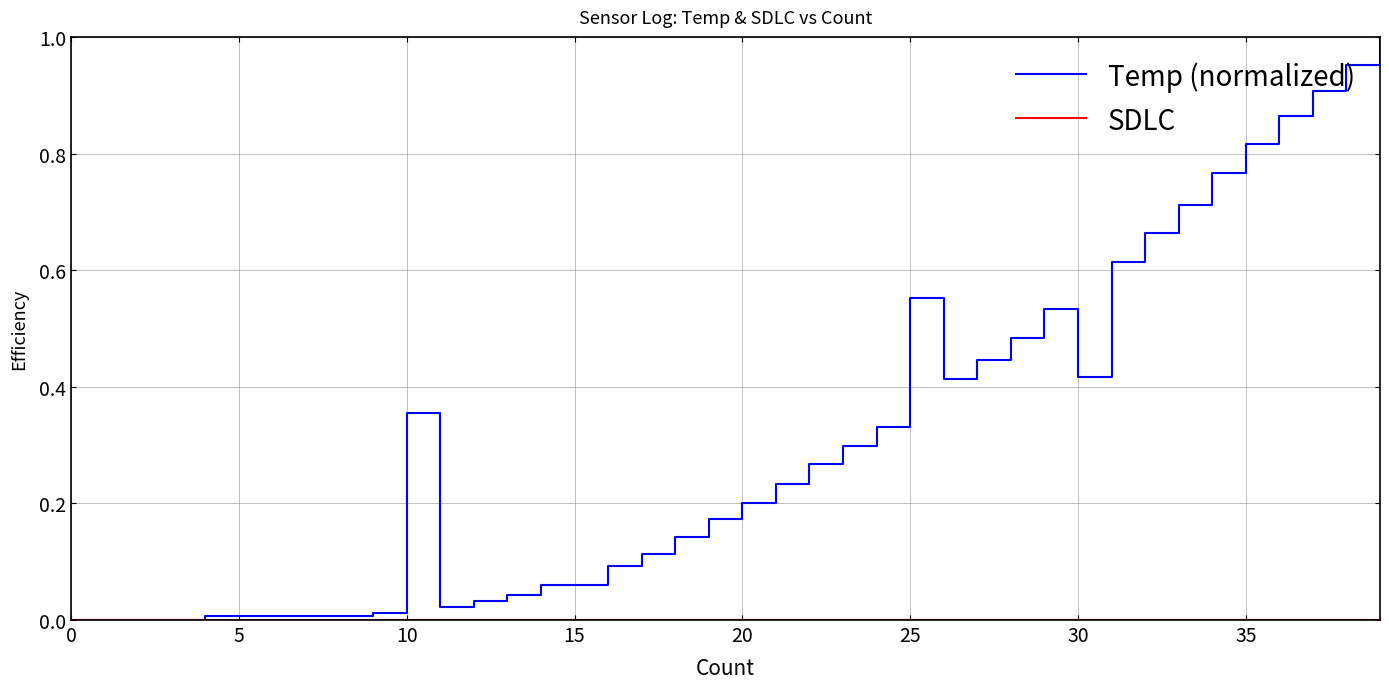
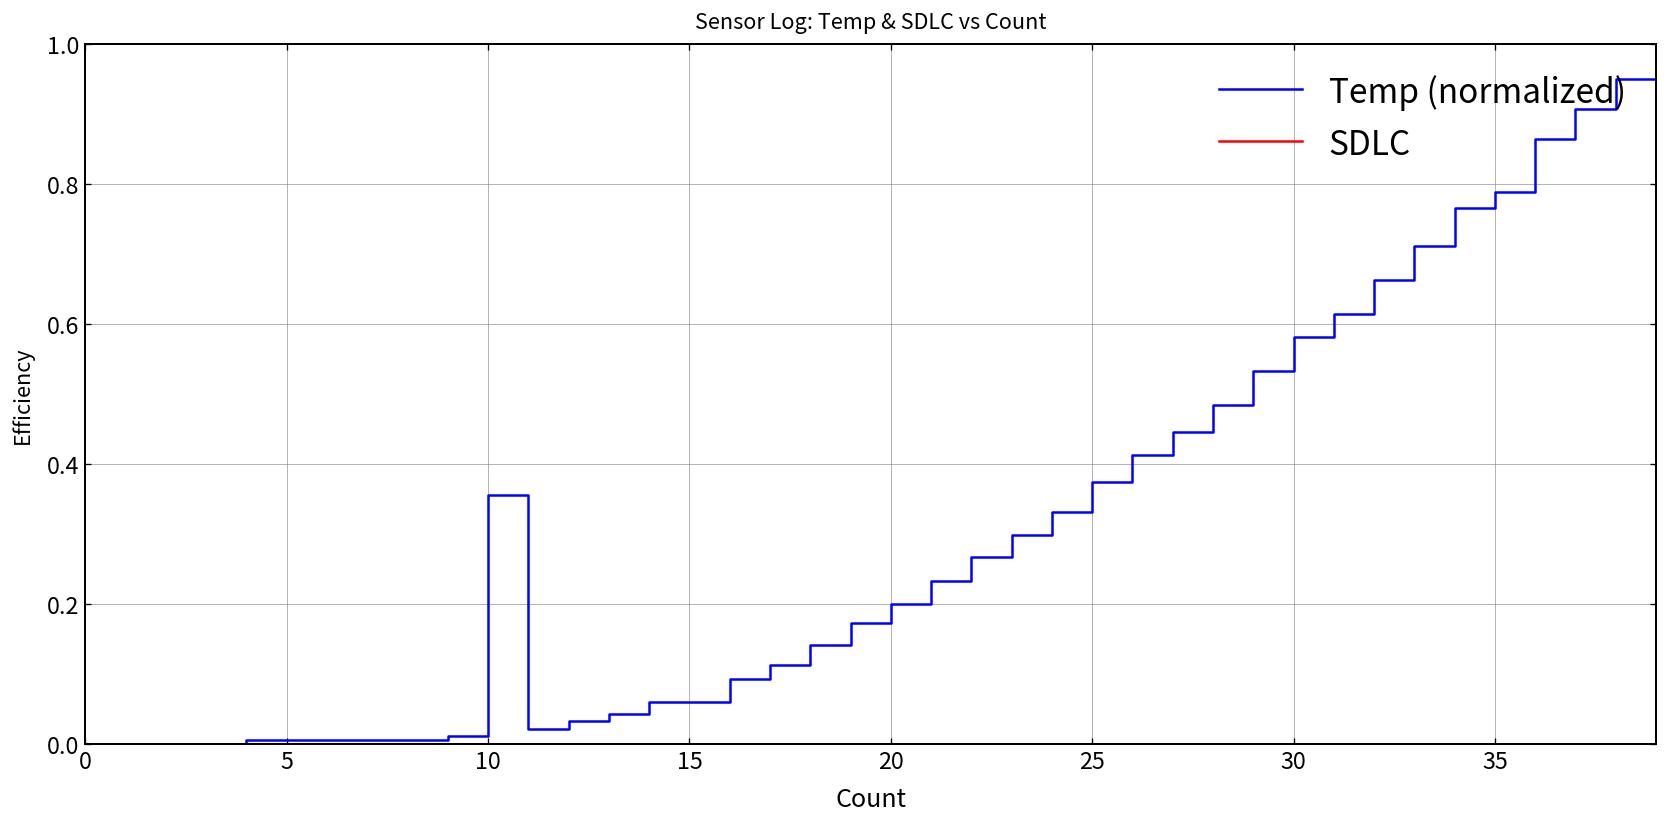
  {
    "Temp (normalized)": {
      "5": 0.01,
      "10": 0.36,
      "15": 0.06,
      "20": 0.20,
-     "25": 0.55,
-     "30": 0.42,
-     "35": 0.82
+     "25": 0.37,
+     "30": 0.58,
+     "35": 0.79
    },
    "SDLC": {
      "5": 0.00,
      "10": 0.00,
      "15": 0.00,
      "20": 0.00,
      "25": 0.00,
      "30": 0.00,
      "35": 0.00
    }
  }
